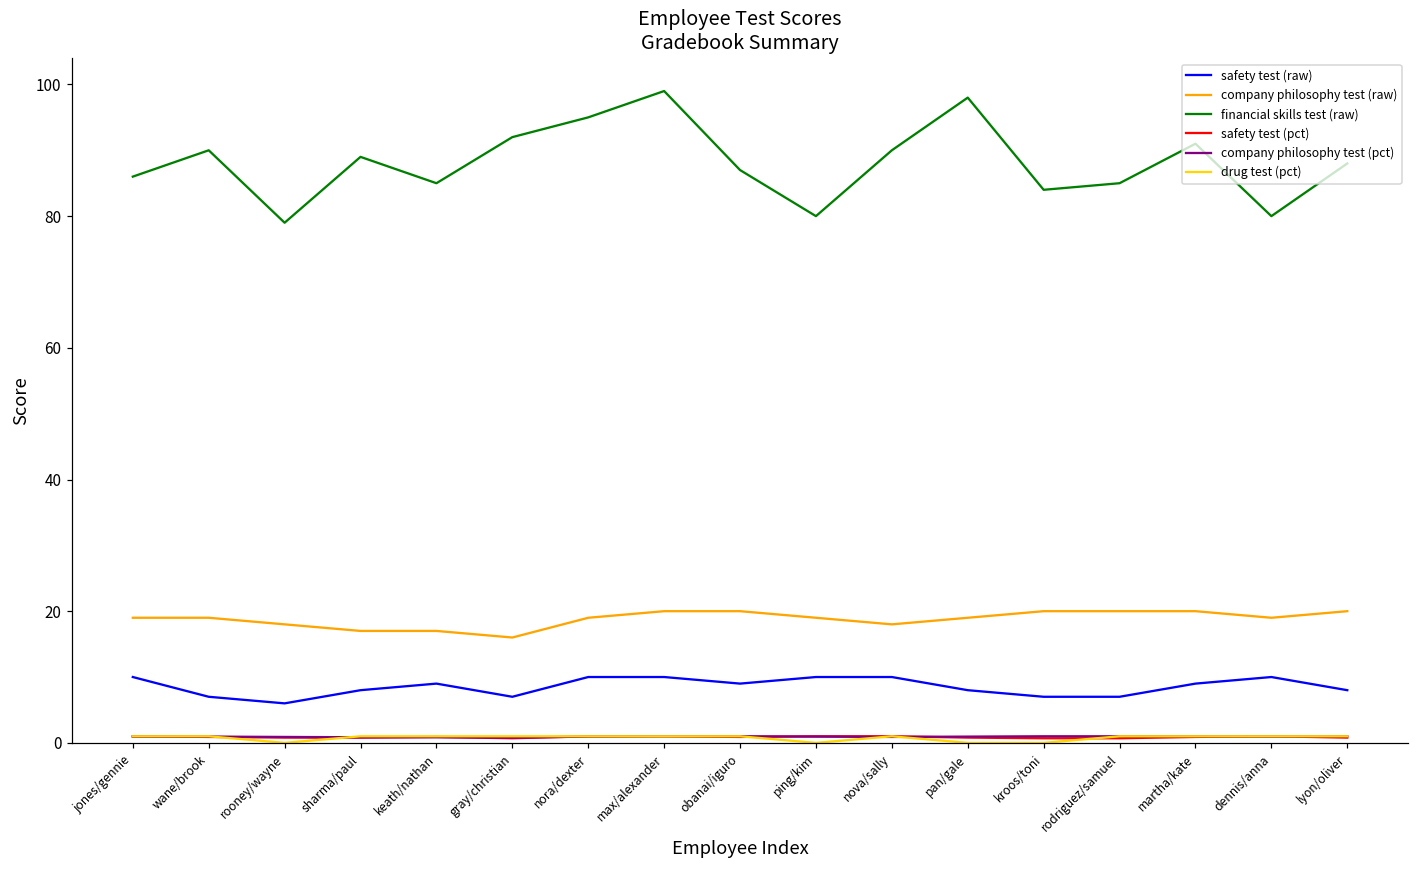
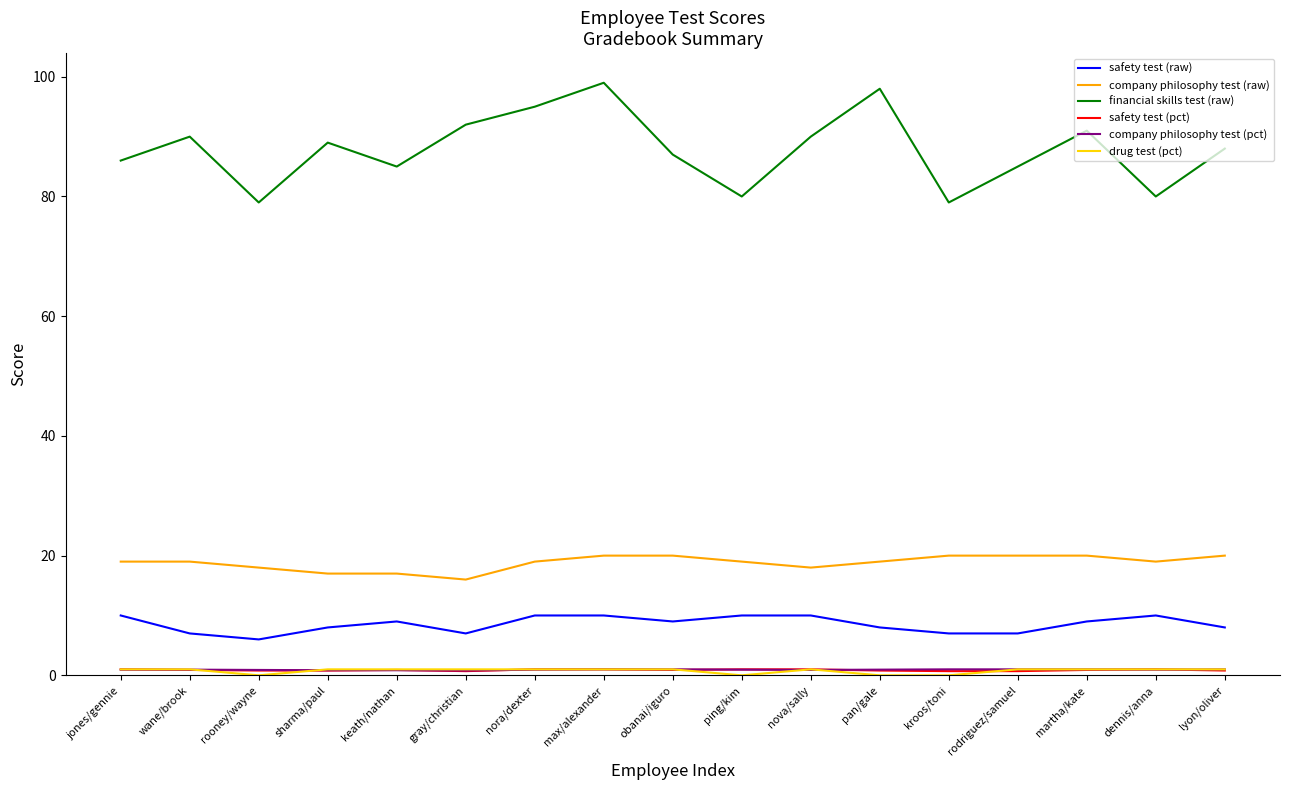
  {
    "safety test (raw)": {
      "jones/gennie": 10,
      "wane/brook": 7,
      "rooney/wayne": 6,
      "sharma/paul": 8,
      "keath/nathan": 9,
      "gray/christian": 7,
      "nora/dexter": 10,
      "max/alexander": 10,
      "obanai/iguro": 9,
      "ping/kim": 10,
      "nova/sally": 10,
      "pan/gale": 8,
      "kroos/toni": 7,
      "rodriguez/samuel": 7,
      "martha/kate": 9,
      "dennis/anna": 10,
      "lyon/oliver": 8
    },
    "financial skills test (raw)": {
      "jones/gennie": 86,
      "wane/brook": 90,
      "rooney/wayne": 79,
      "sharma/paul": 89,
      "keath/nathan": 85,
      "gray/christian": 92,
      "nora/dexter": 95,
      "max/alexander": 99,
      "obanai/iguro": 87,
      "ping/kim": 80,
      "nova/sally": 90,
      "pan/gale": 98,
-     "kroos/toni": 84,
+     "kroos/toni": 79,
      "rodriguez/samuel": 85,
      "dennis/anna": 80
    }
  }
